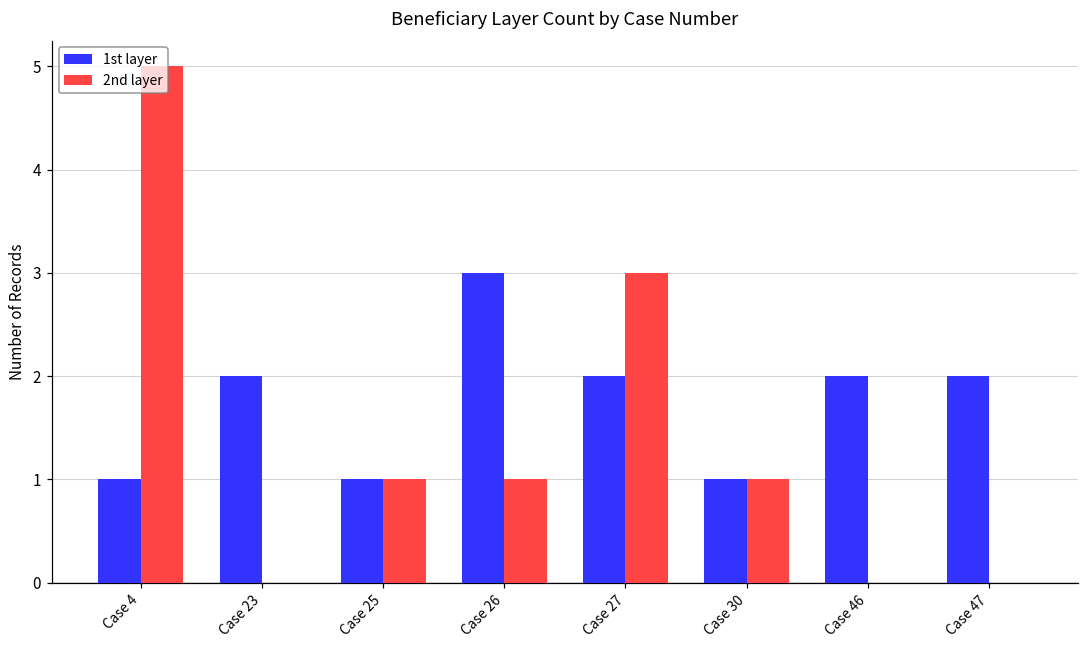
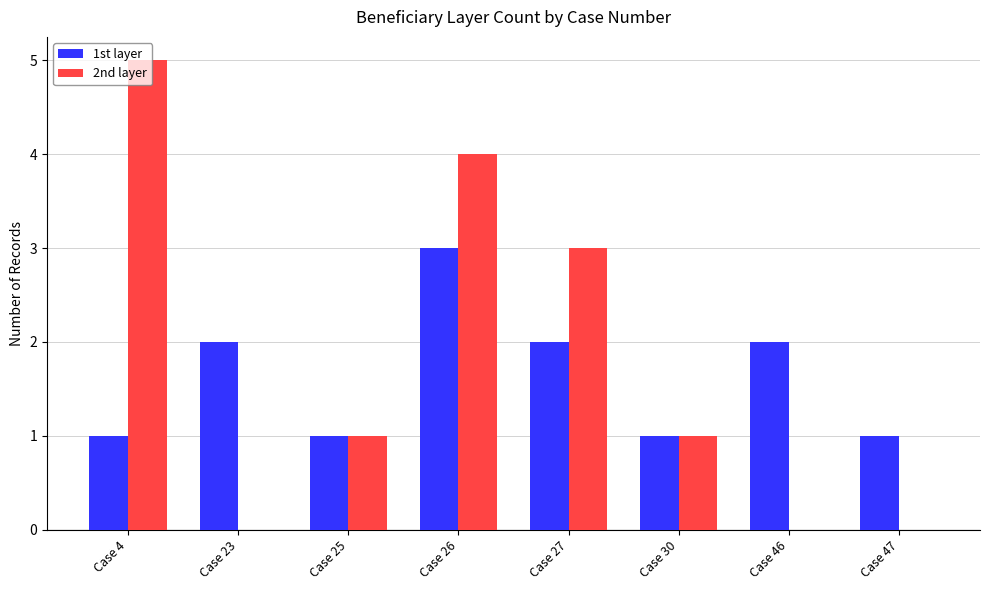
  {
    "1st layer": {
      "Case 4": 1,
      "Case 23": 2,
      "Case 25": 1,
      "Case 26": 3,
      "Case 27": 2,
      "Case 30": 1,
      "Case 46": 2,
-     "Case 47": 2
+     "Case 47": 1
    },
    "2nd layer": {
      "Case 23": 0,
      "Case 25": 1,
-     "Case 26": 1,
+     "Case 26": 4,
      "Case 27": 3,
      "Case 30": 1,
      "Case 46": 0,
      "Case 47": 0
    }
  }
